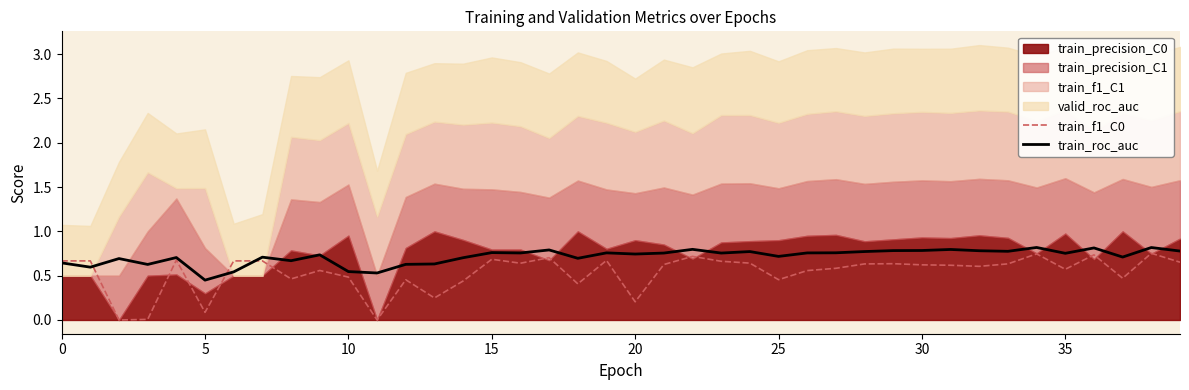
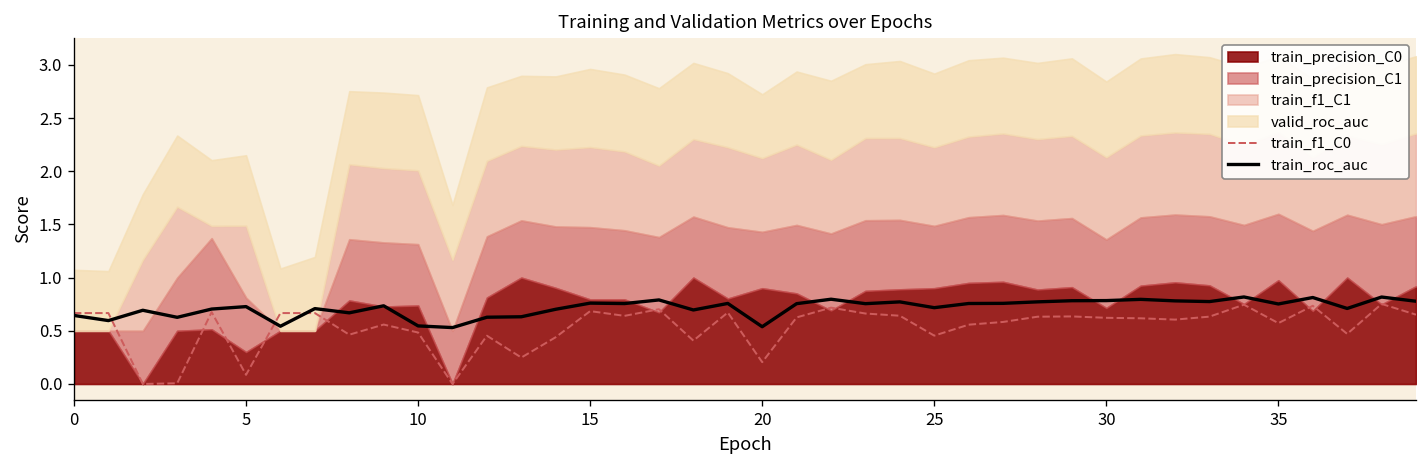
  {
    "train_precision_C0": {
      "5": 0.3,
-     "10": 1.0,
+     "10": 0.7,
      "15": 0.8,
      "20": 0.9,
      "25": 0.9,
-     "30": 0.9,
+     "30": 0.7,
      "35": 1.0
    },
    "train_roc_auc": {
-     "5": 0.4,
+     "5": 0.7,
      "10": 0.5,
      "15": 0.8,
-     "20": 0.7,
+     "20": 0.5,
      "25": 0.7,
      "30": 0.8,
      "35": 0.8
    }
  }
